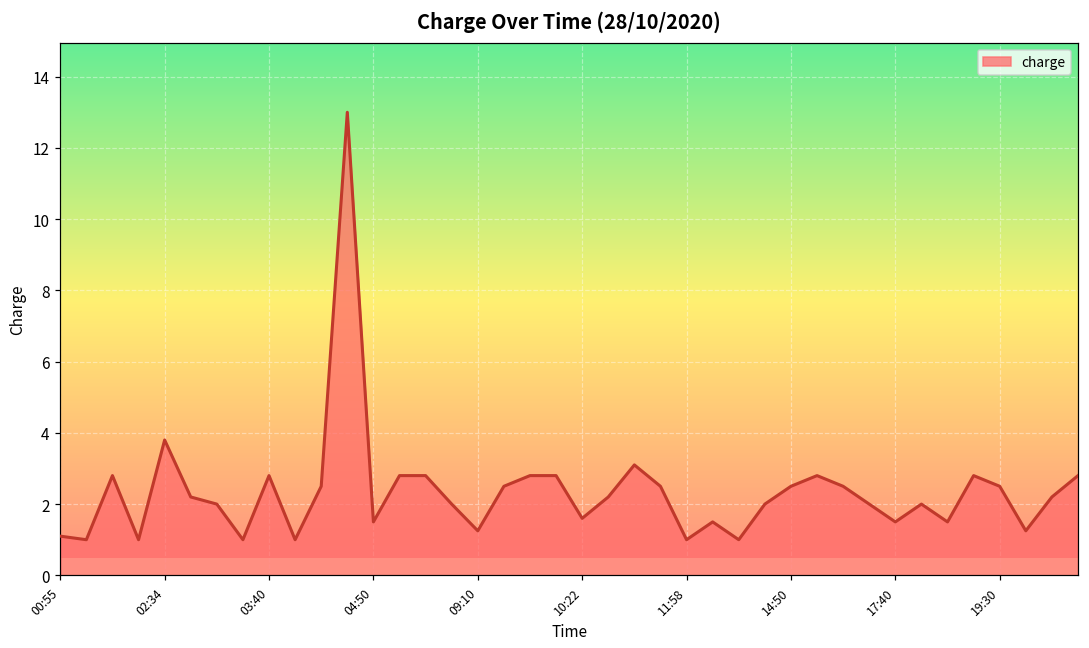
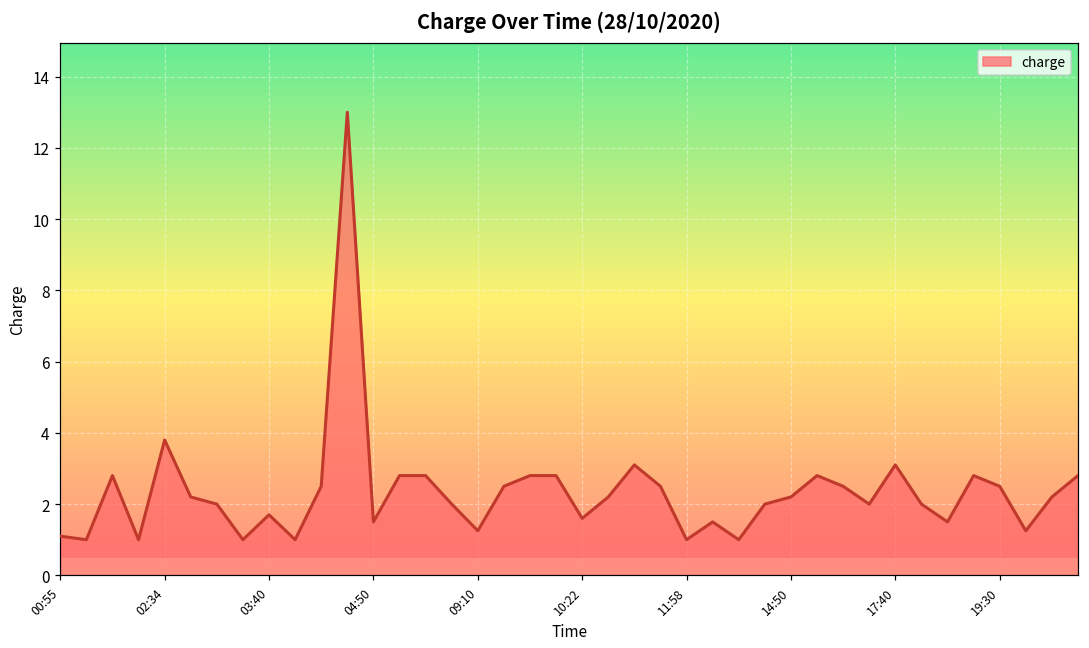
  {
    "00:55": 1.1,
    "02:34": 3.8,
-   "03:40": 2.8,
+   "03:40": 1.7,
    "04:50": 1.5,
    "09:10": 1.3,
    "10:22": 1.6,
    "11:58": 1.0,
-   "14:50": 2.5,
-   "17:40": 1.5,
+   "14:50": 2.2,
+   "17:40": 3.1,
    "19:30": 2.5
  }
